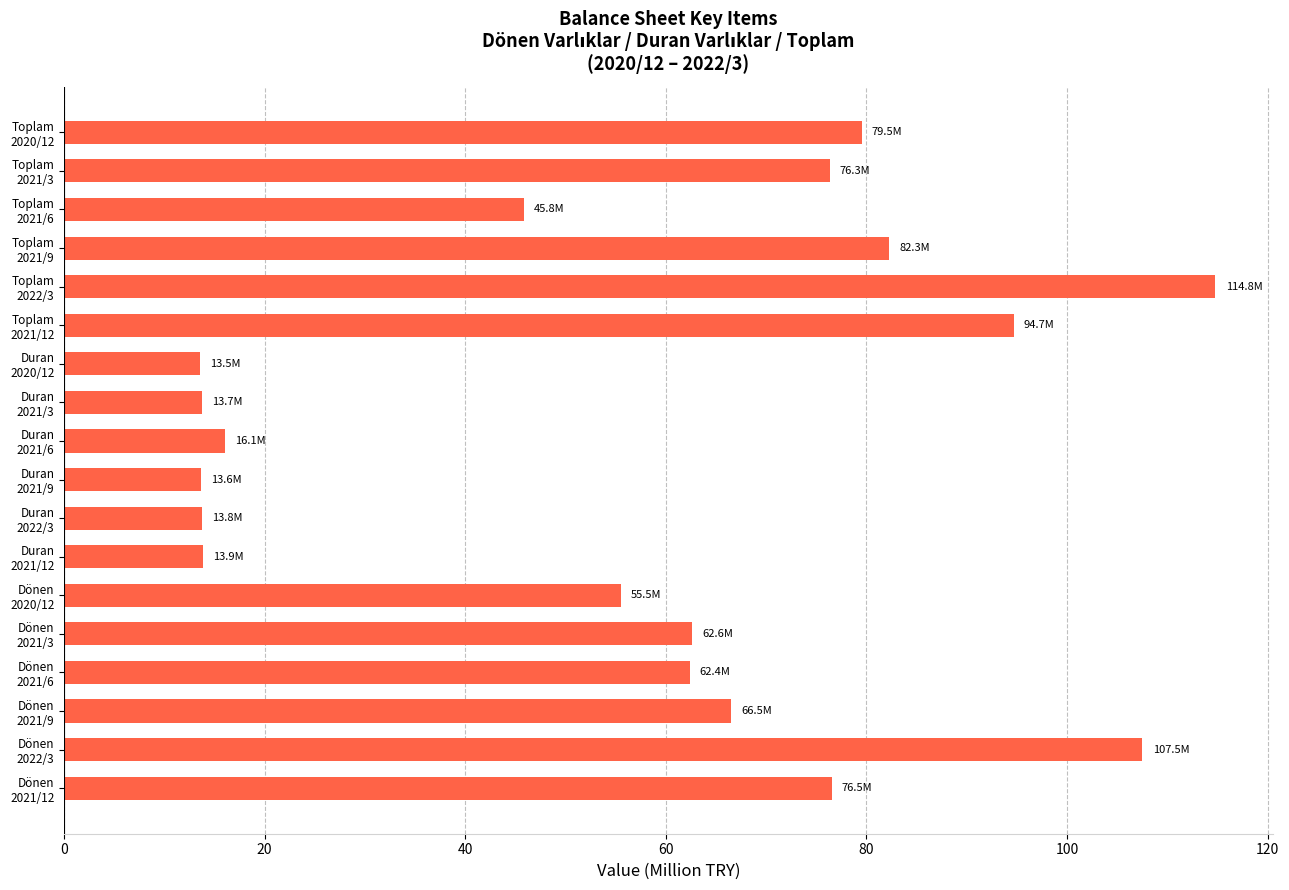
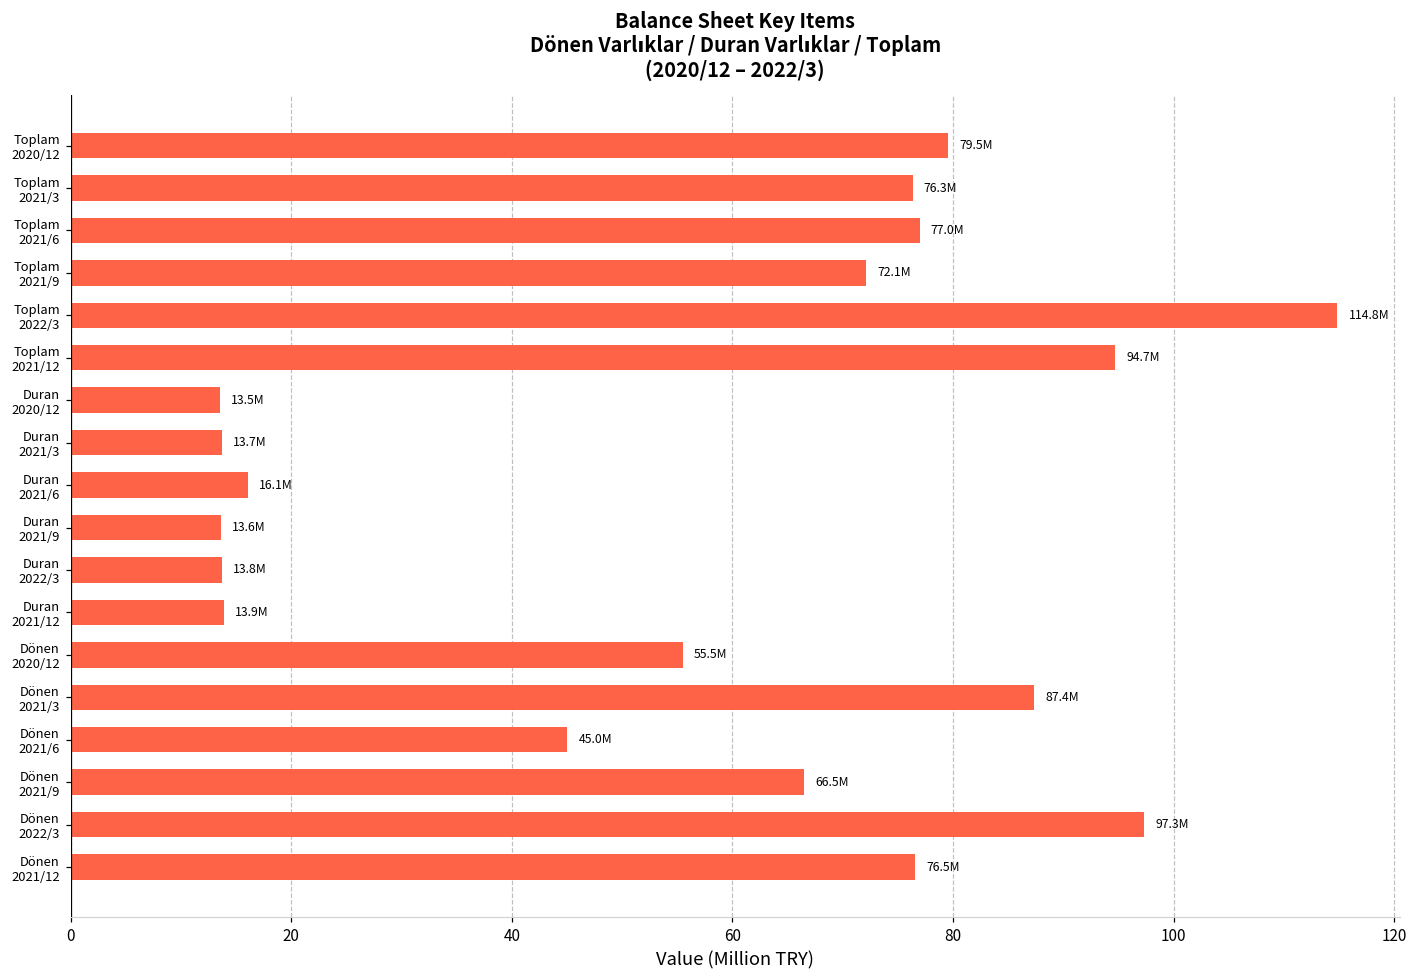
  {
    "Toplam 2020/12": "79.5M",
    "Toplam 2021/3": "76.3M",
-   "Toplam 2021/6": "45.8M",
-   "Toplam 2021/9": "82.3M",
+   "Toplam 2021/6": "77.0M",
+   "Toplam 2021/9": "72.1M",
    "Toplam 2022/3": "114.8M",
    "Toplam 2021/12": "94.7M",
    "Duran 2020/12": "13.5M",
    "Duran 2021/3": "13.7M",
    "Duran 2021/6": "16.1M",
    "Duran 2021/9": "13.6M",
    "Duran 2022/3": "13.8M",
    "Duran 2021/12": "13.9M",
    "Dönen 2020/12": "55.5M",
-   "Dönen 2021/3": "62.6M",
-   "Dönen 2021/6": "62.4M",
+   "Dönen 2021/3": "87.4M",
+   "Dönen 2021/6": "45.0M",
    "Dönen 2021/9": "66.5M",
-   "Dönen 2022/3": "107.5M",
+   "Dönen 2022/3": "97.3M",
    "Dönen 2021/12": "76.5M"
  }
